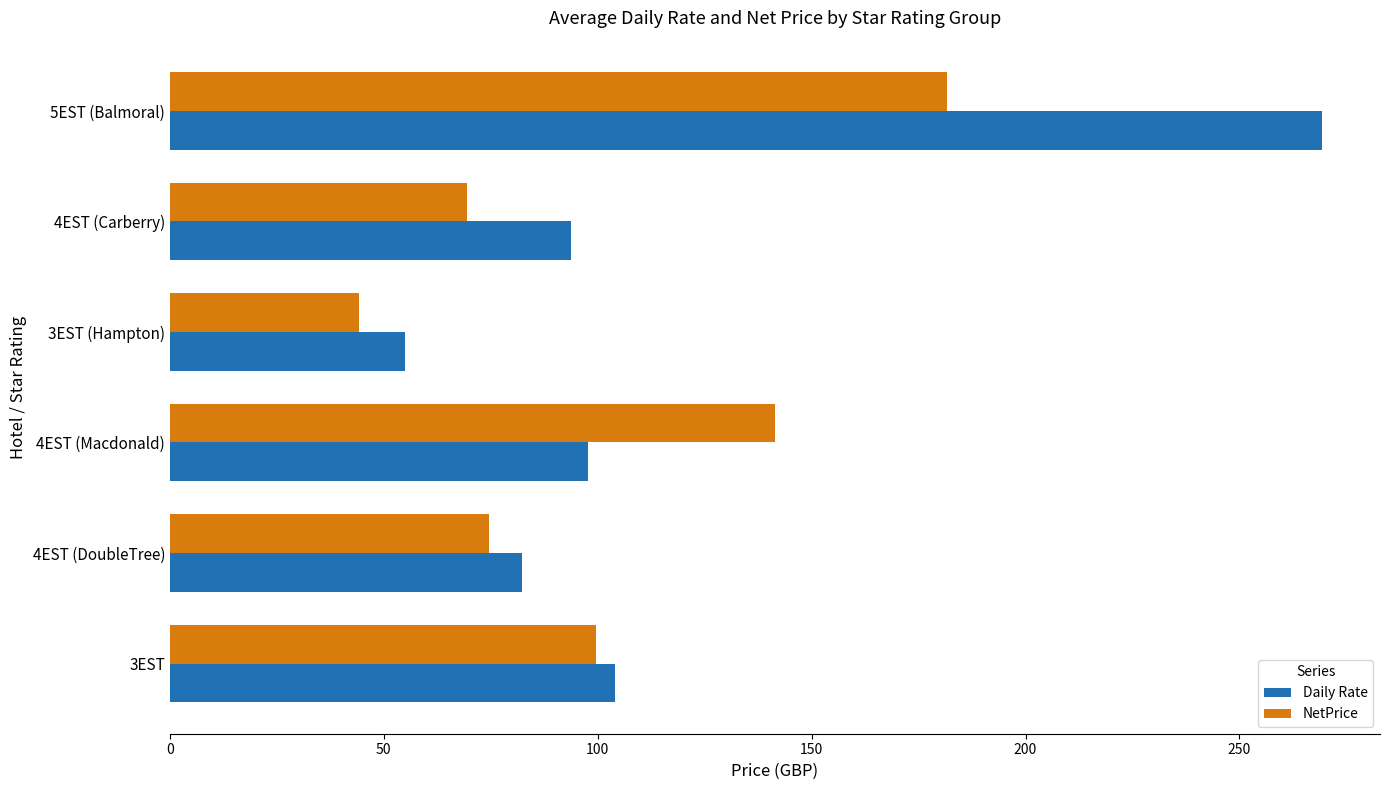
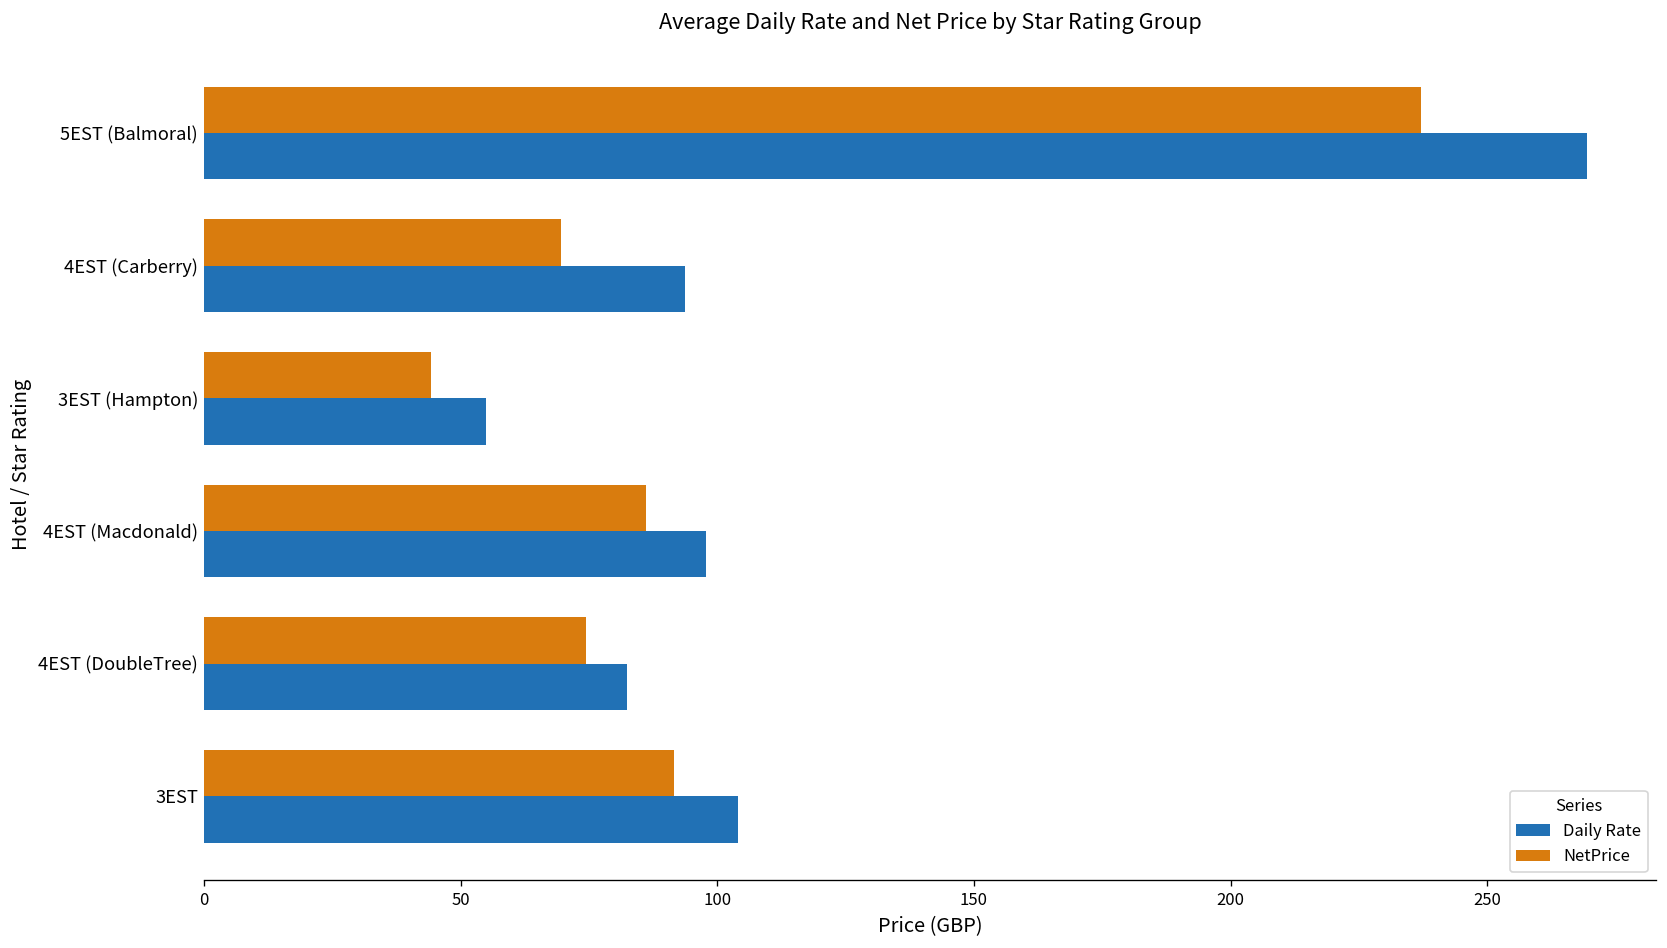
  {
    "Daily Rate": {
      "5EST (Balmoral)": 269,
      "4EST (Carberry)": 94,
      "3EST (Hampton)": 55,
      "4EST (Macdonald)": 98,
      "4EST (DoubleTree)": 82,
      "3EST": 104
    },
    "NetPrice": {
-     "5EST (Balmoral)": 182,
+     "5EST (Balmoral)": 237,
      "4EST (Carberry)": 70,
      "3EST (Hampton)": 44,
-     "4EST (Macdonald)": 141,
+     "4EST (Macdonald)": 86,
      "4EST (DoubleTree)": 74,
-     "3EST": 99
+     "3EST": 92
    }
  }
